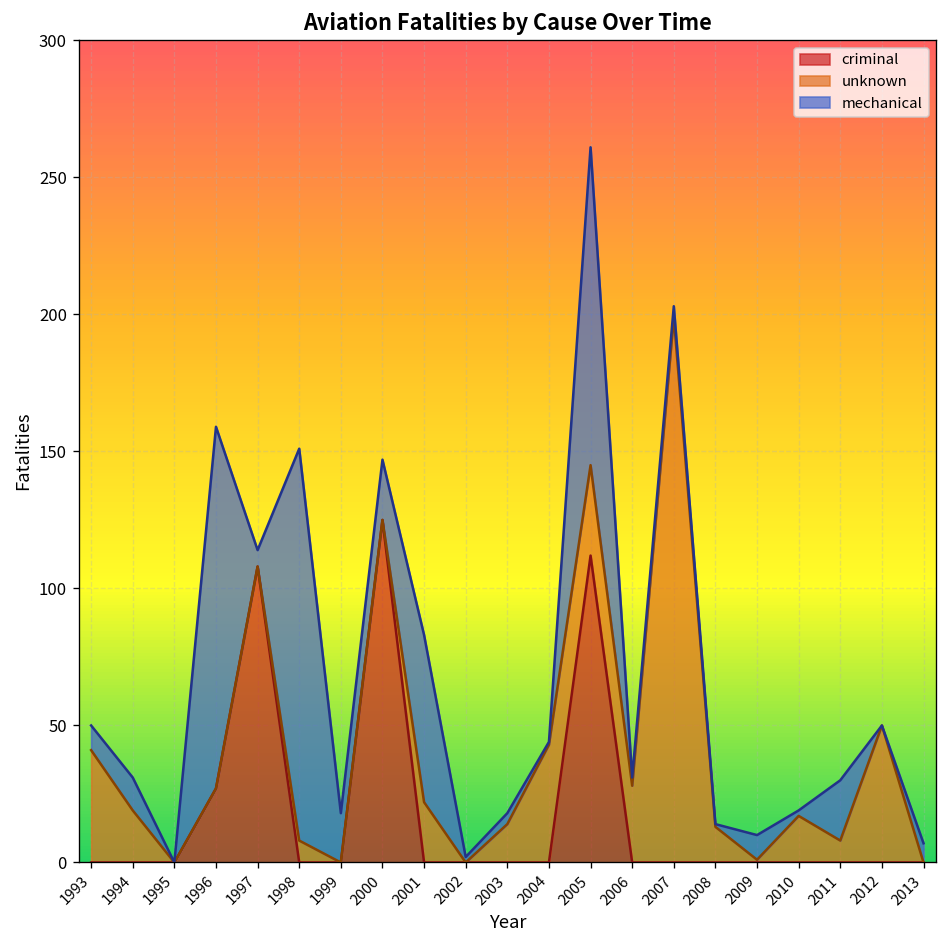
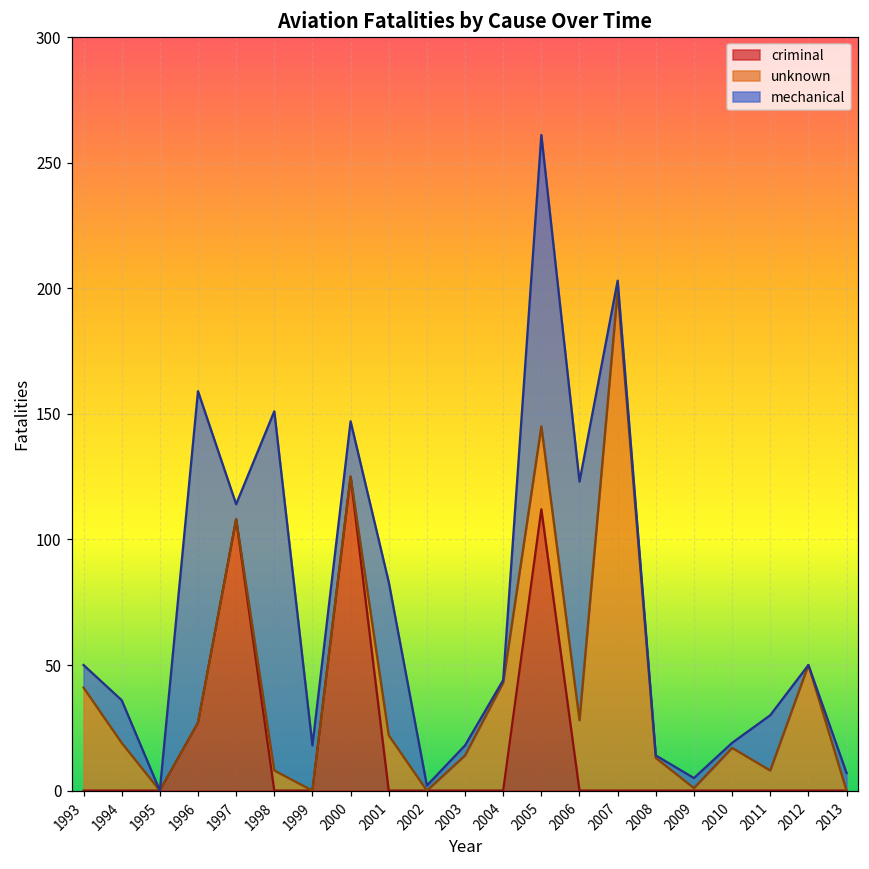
  {
    "criminal": {
      "1993": 0,
      "1994": 0,
      "1998": 0,
      "2001": 0,
      "2003": 0,
      "2004": 0,
      "2005": 112,
      "2006": 0,
      "2007": 0,
      "2008": 0,
      "2010": 0,
      "2011": 0,
      "2012": 0
    },
    "unknown": {
      "1993": 41,
      "1994": 19,
      "1998": 8,
      "2001": 22,
      "2003": 14,
      "2005": 33,
      "2006": 28,
      "2007": 199,
      "2010": 17,
      "2011": 8
    },
    "mechanical": {
      "1993": 9,
-     "1994": 12,
+     "1994": 17,
      "1996": 132,
      "1997": 6,
      "1998": 143,
      "1999": 18,
      "2000": 22,
      "2001": 61,
      "2002": 2,
      "2003": 4,
      "2005": 116,
-     "2006": 3,
+     "2006": 95,
      "2007": 4,
-     "2009": 9,
+     "2009": 4,
      "2010": 2,
      "2011": 22,
      "2013": 7
    }
  }
